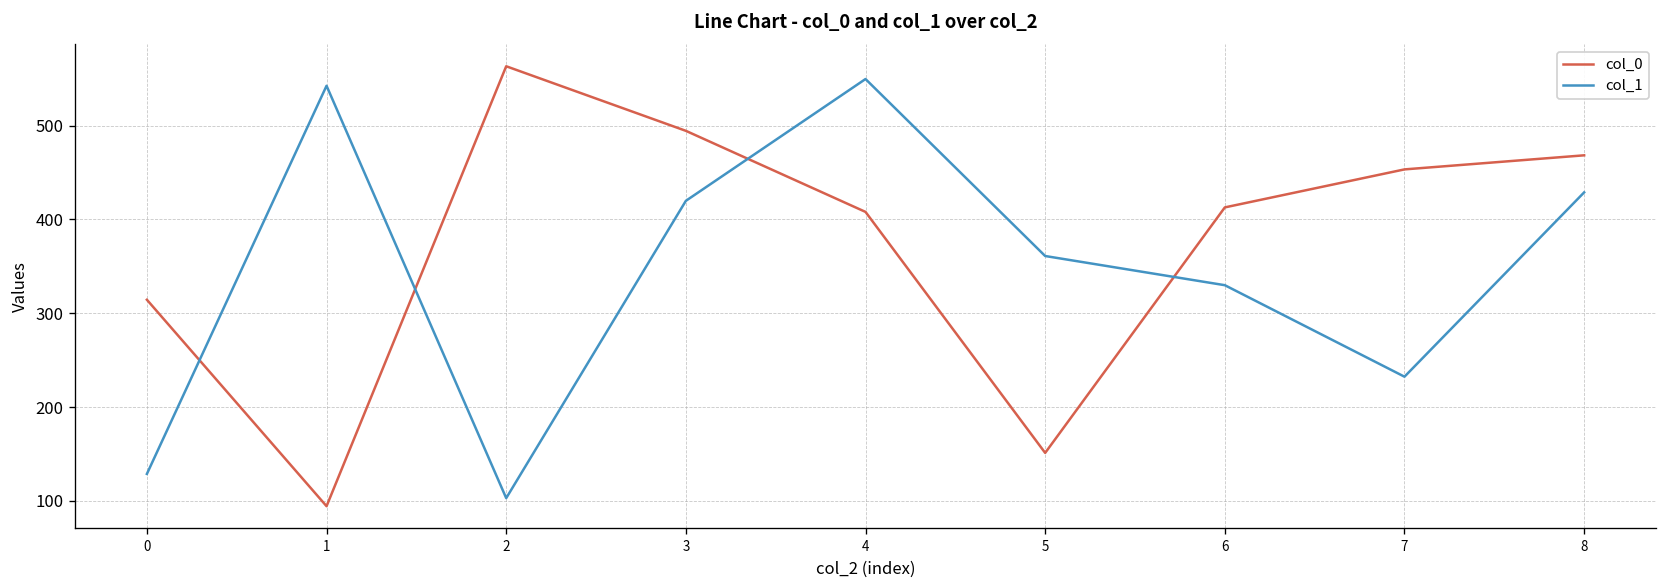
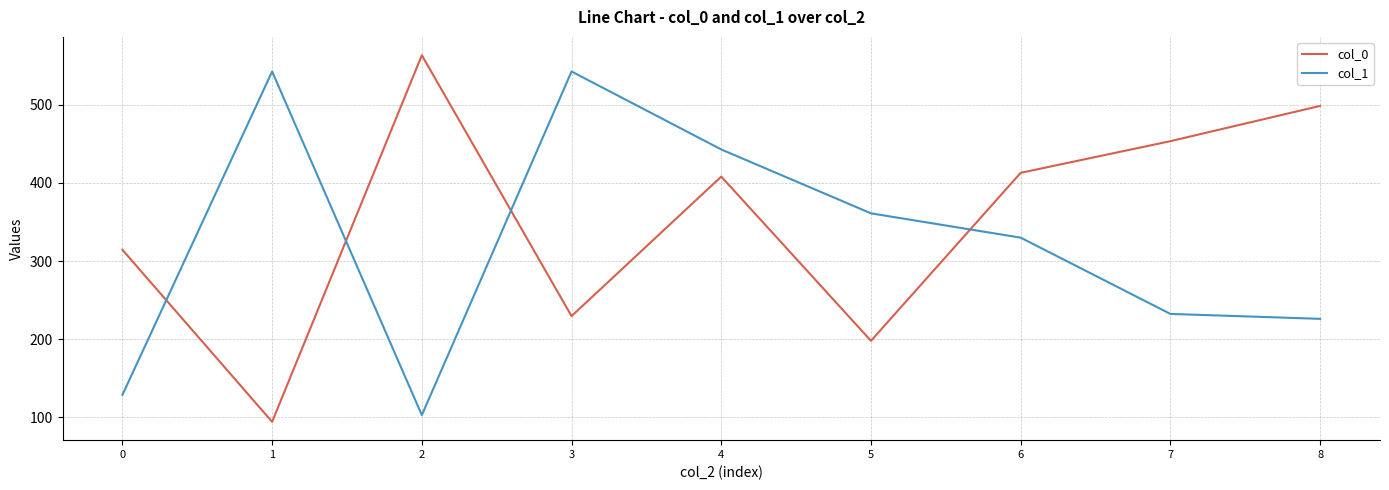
  {
    "col_0": {
      "0": 310,
      "1": 90,
      "2": 560,
-     "3": 490,
+     "3": 230,
      "4": 410,
-     "5": 150,
+     "5": 200,
      "6": 410,
      "7": 450,
-     "8": 470
+     "8": 500
    },
    "col_1": {
      "0": 130,
      "1": 540,
      "2": 100,
-     "3": 420,
-     "4": 550,
+     "3": 540,
+     "4": 440,
      "5": 360,
      "6": 330,
      "7": 230,
-     "8": 430
+     "8": 230
    }
  }
